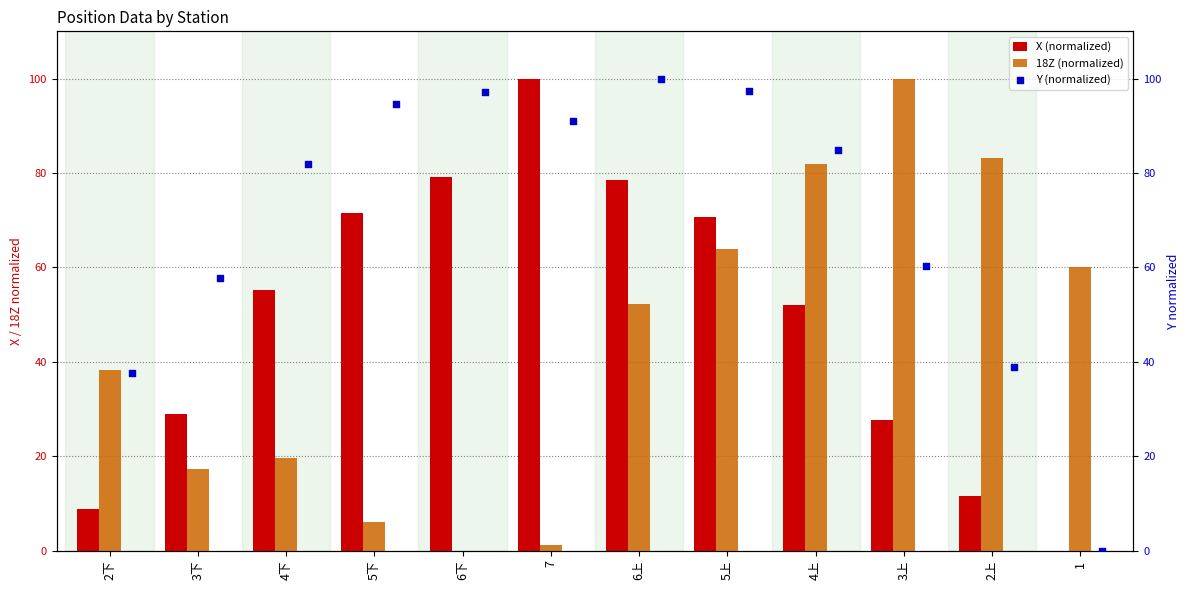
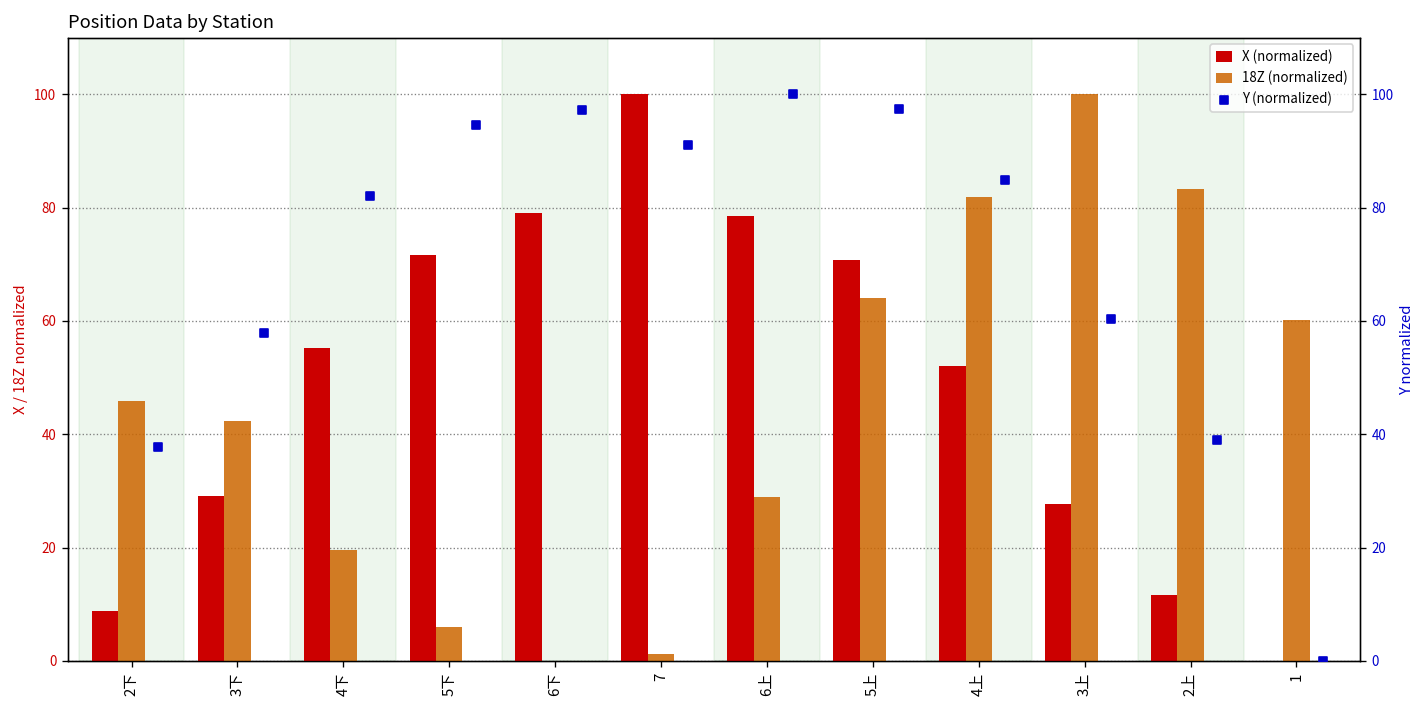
  {
    "X (normalized)": {
      "2下": 9,
      "3下": 29,
      "4下": 55,
      "5下": 72,
      "6下": 79,
      "7": 100,
      "6上": 79,
      "5上": 71,
      "4上": 52,
      "3上": 28,
      "2上": 12,
      "1": 0
    },
    "18Z (normalized)": {
-     "2下": 38,
-     "3下": 17,
+     "2下": 46,
+     "3下": 42,
      "4下": 20,
      "5下": 6,
      "6下": 0,
      "7": 1,
-     "6上": 52,
+     "6上": 29,
      "5上": 64,
      "4上": 82,
      "3上": 100,
      "2上": 83,
      "1": 60
    }
  }
